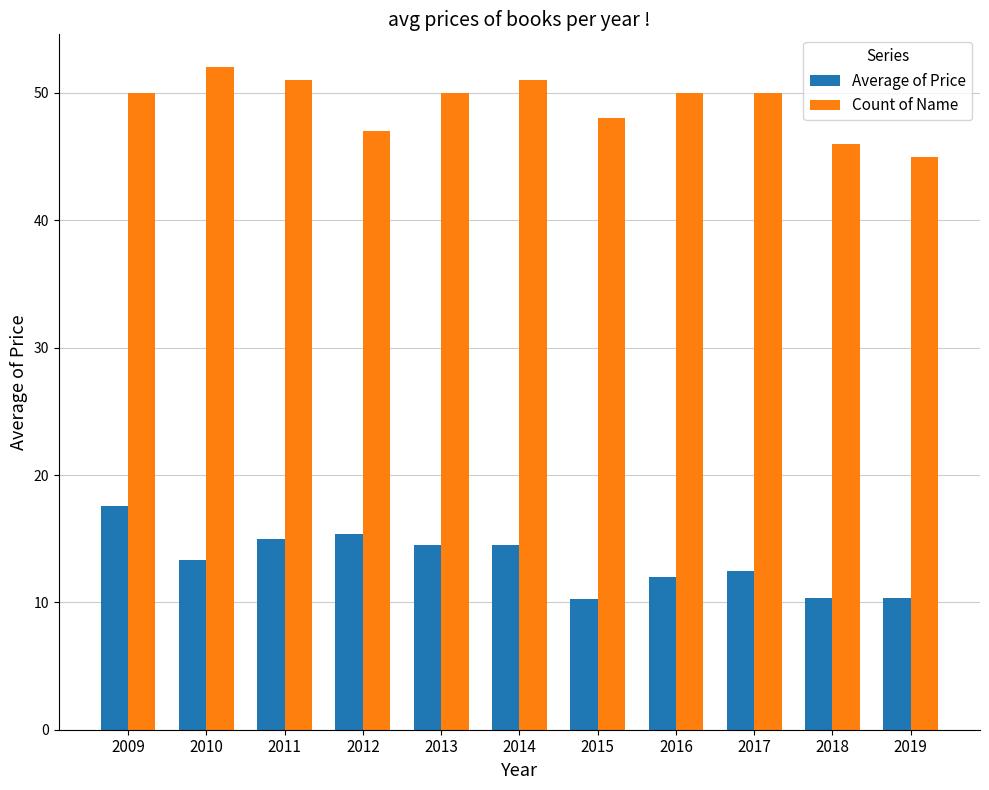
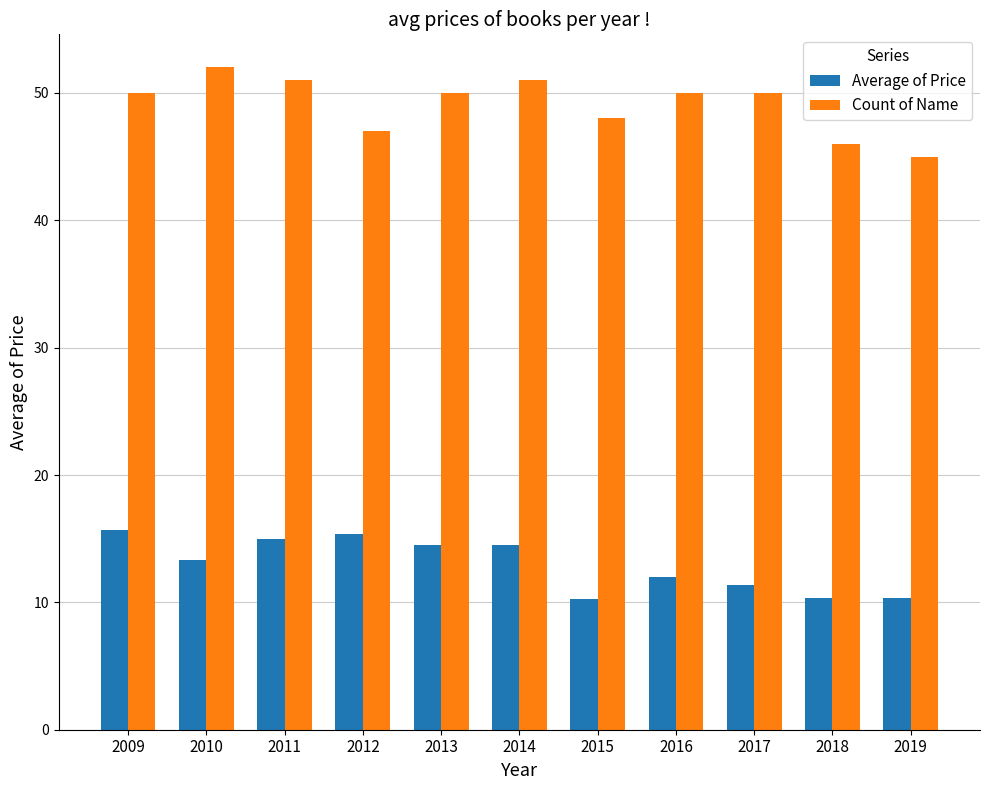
  {
    "Average of Price": {
-     "2009": 17.6,
+     "2009": 15.7,
      "2010": 13.3,
      "2011": 15.0,
      "2012": 15.4,
      "2013": 14.5,
      "2014": 14.5,
      "2015": 10.3,
      "2016": 12.0,
-     "2017": 12.5,
+     "2017": 11.4,
      "2018": 10.3,
      "2019": 10.3
    },
    "Count of Name": {
      "2009": 50.0,
      "2010": 52.0,
      "2011": 51.0,
      "2012": 47.0,
      "2013": 50.0,
      "2014": 51.0,
      "2015": 48.0,
      "2016": 50.0,
      "2017": 50.0,
      "2018": 46.0,
      "2019": 45.0
    }
  }
